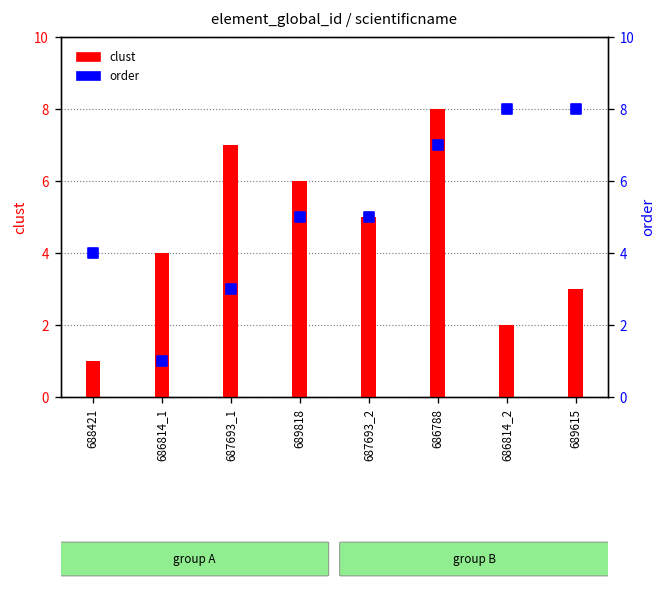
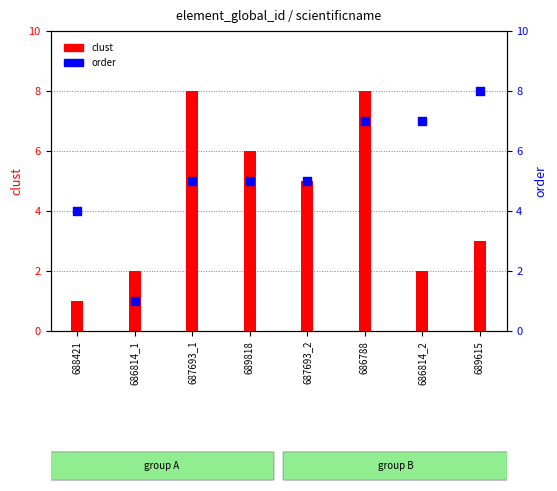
  {
    "clust": {
      "688421": 1,
-     "686814_1": 4,
-     "687693_1": 7,
+     "686814_1": 2,
+     "687693_1": 8,
      "689818": 6,
      "687693_2": 5,
      "686788": 8,
      "686814_2": 2,
      "689615": 3
    },
    "order": {
-     "687693_1": 3,
-     "686814_2": 8
+     "687693_1": 5,
+     "686814_2": 7
    }
  }
